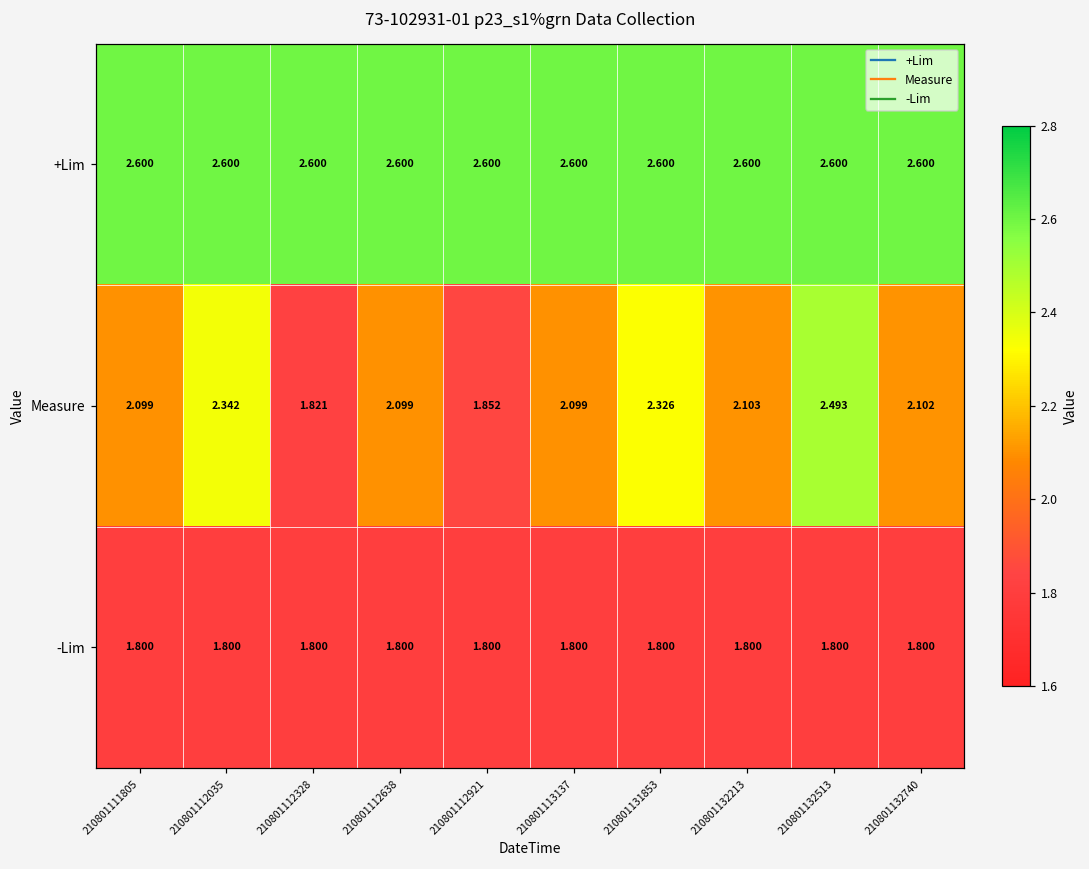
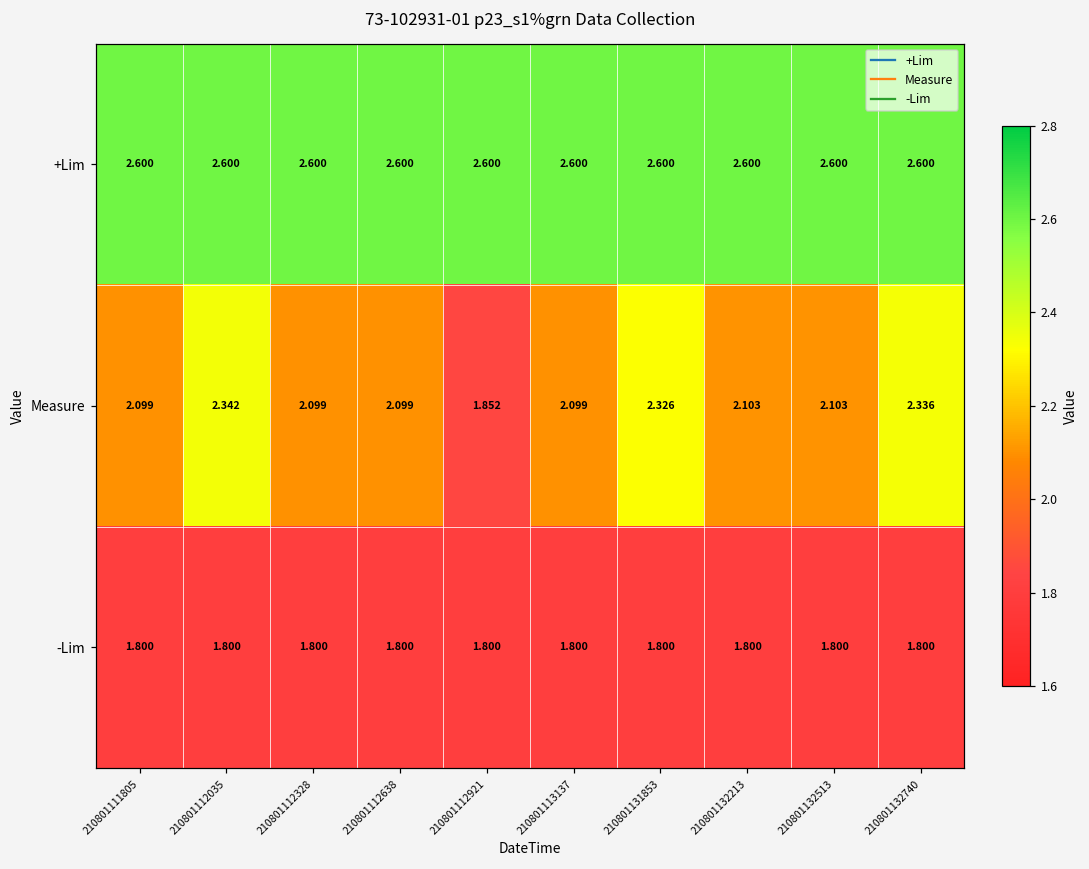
  {
    "+Lim": {
      "210801111805": 2.600,
      "210801112035": 2.600,
      "210801112328": 2.600,
      "210801112638": 2.600,
      "210801112921": 2.600,
      "210801113137": 2.600,
      "210801131853": 2.600,
      "210801132213": 2.600,
      "210801132513": 2.600,
      "210801132740": 2.600
    },
    "Measure": {
      "210801111805": 2.099,
      "210801112035": 2.342,
-     "210801112328": 1.821,
+     "210801112328": 2.099,
      "210801112638": 2.099,
      "210801112921": 1.852,
      "210801113137": 2.099,
      "210801131853": 2.326,
      "210801132213": 2.103,
-     "210801132513": 2.493,
-     "210801132740": 2.102
+     "210801132513": 2.103,
+     "210801132740": 2.336
    },
    "-Lim": {
      "210801111805": 1.800,
      "210801112035": 1.800,
      "210801112328": 1.800,
      "210801112638": 1.800,
      "210801112921": 1.800,
      "210801113137": 1.800,
      "210801131853": 1.800,
      "210801132213": 1.800,
      "210801132513": 1.800,
      "210801132740": 1.800
    }
  }
